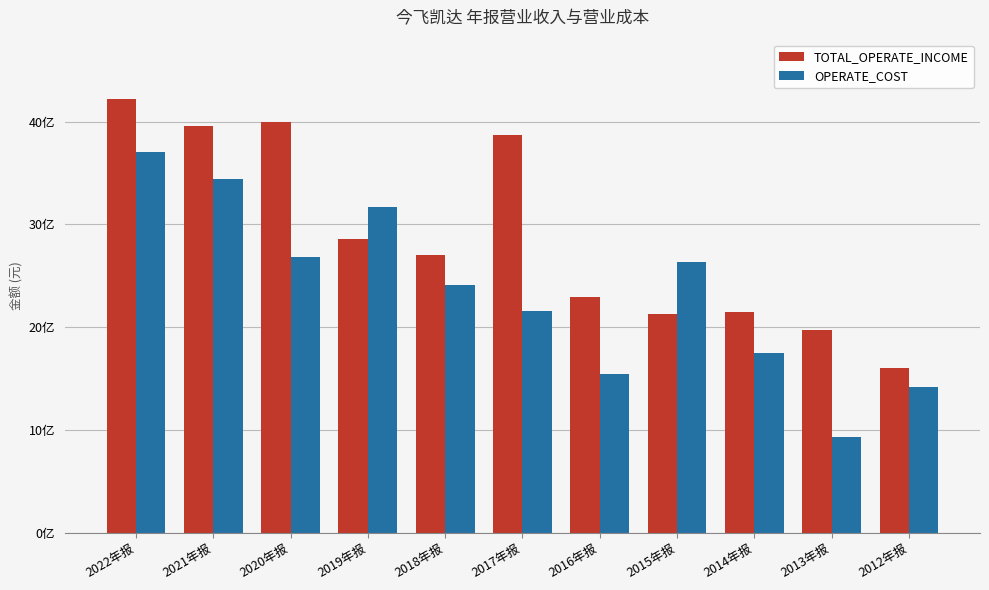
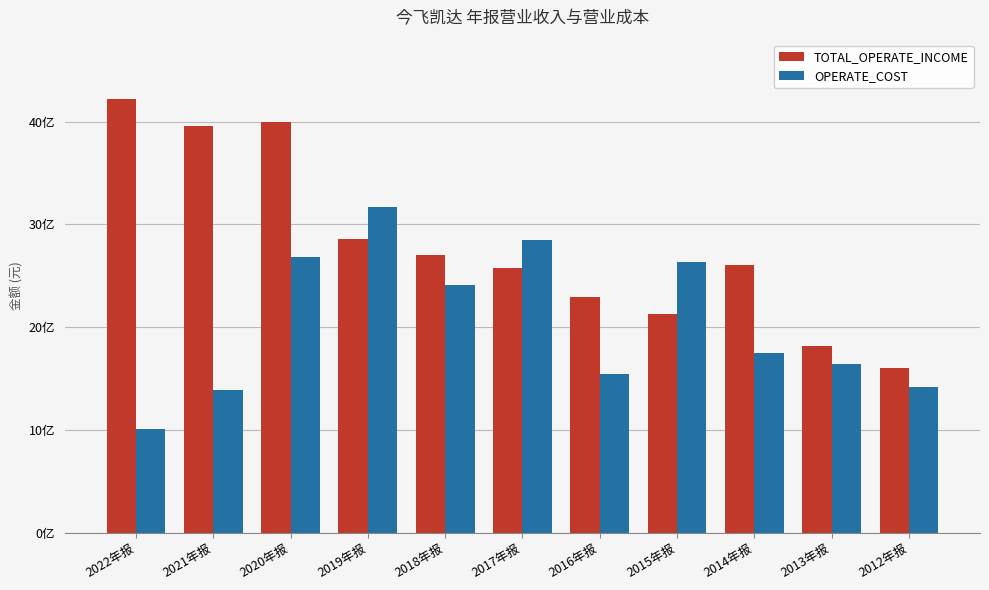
  {
    "TOTAL_OPERATE_INCOME": {
      "2022年报": "42.2亿",
      "2021年报": "39.6亿",
      "2020年报": "39.9亿",
      "2019年报": "28.6亿",
      "2018年报": "27.0亿",
-     "2017年报": "38.7亿",
+     "2017年报": "25.8亿",
      "2016年报": "22.9亿",
      "2015年报": "21.3亿",
-     "2014年报": "21.4亿",
-     "2013年报": "19.7亿",
+     "2014年报": "26.1亿",
+     "2013年报": "18.1亿",
      "2012年报": "16.0亿"
    },
    "OPERATE_COST": {
-     "2022年报": "37.0亿",
-     "2021年报": "34.5亿",
+     "2022年报": "10.1亿",
+     "2021年报": "13.9亿",
      "2020年报": "26.8亿",
      "2019年报": "31.7亿",
      "2018年报": "24.1亿",
-     "2017年报": "21.5亿",
+     "2017年报": "28.5亿",
      "2016年报": "15.4亿",
      "2015年报": "26.3亿",
      "2014年报": "17.4亿",
-     "2013年报": "9.3亿",
+     "2013年报": "16.4亿",
      "2012年报": "14.1亿"
    }
  }
